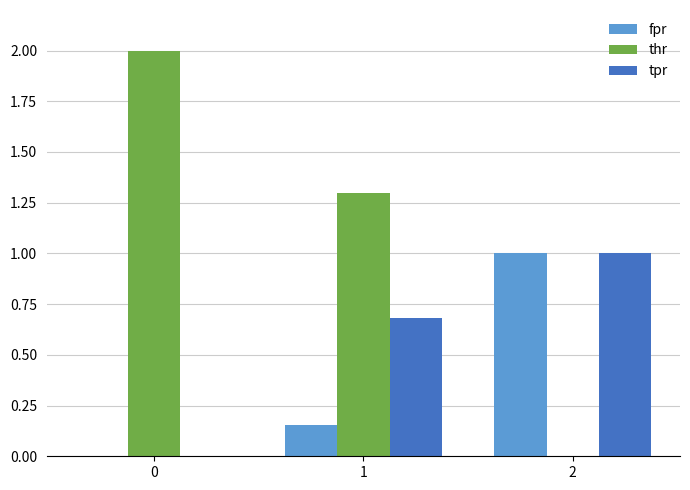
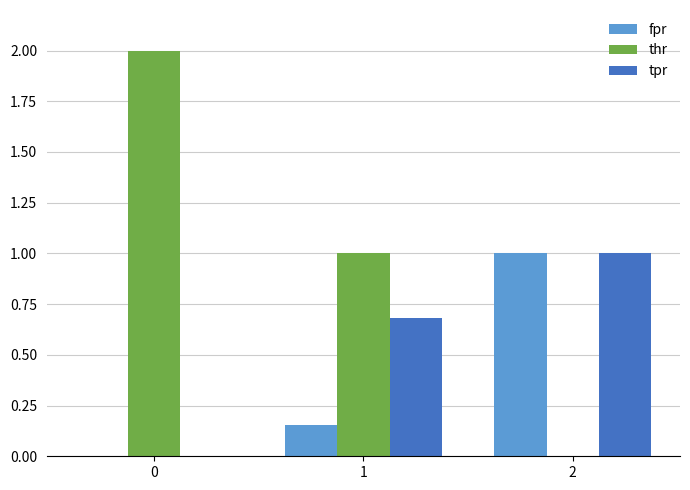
  {
    "thr": {
      "0": 2.0,
-     "1": 1.3,
+     "1": 1.0,
      "2": 0.0
    }
  }
